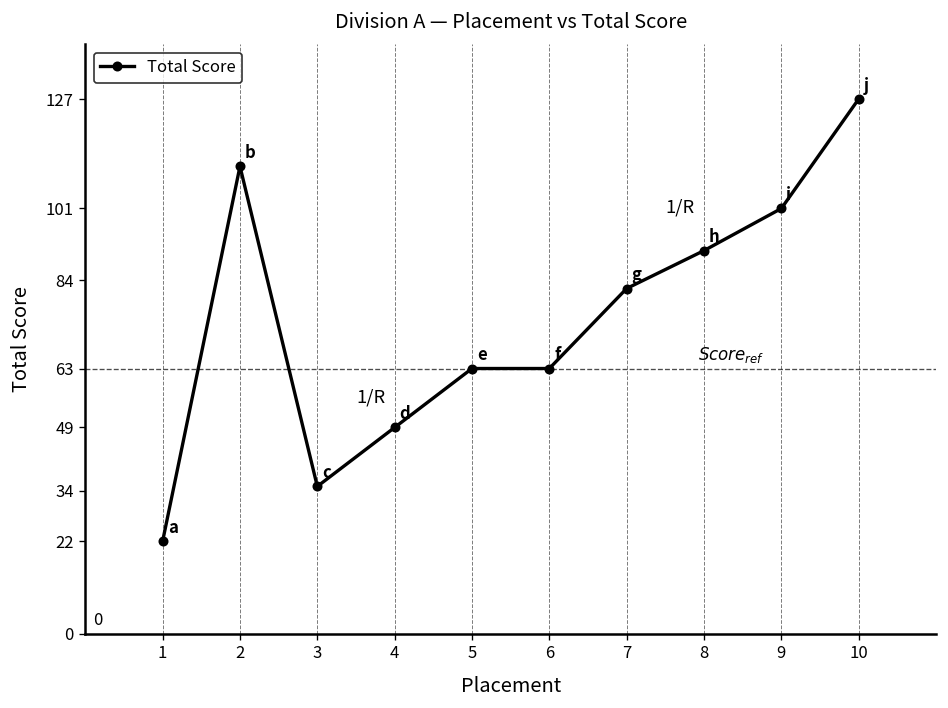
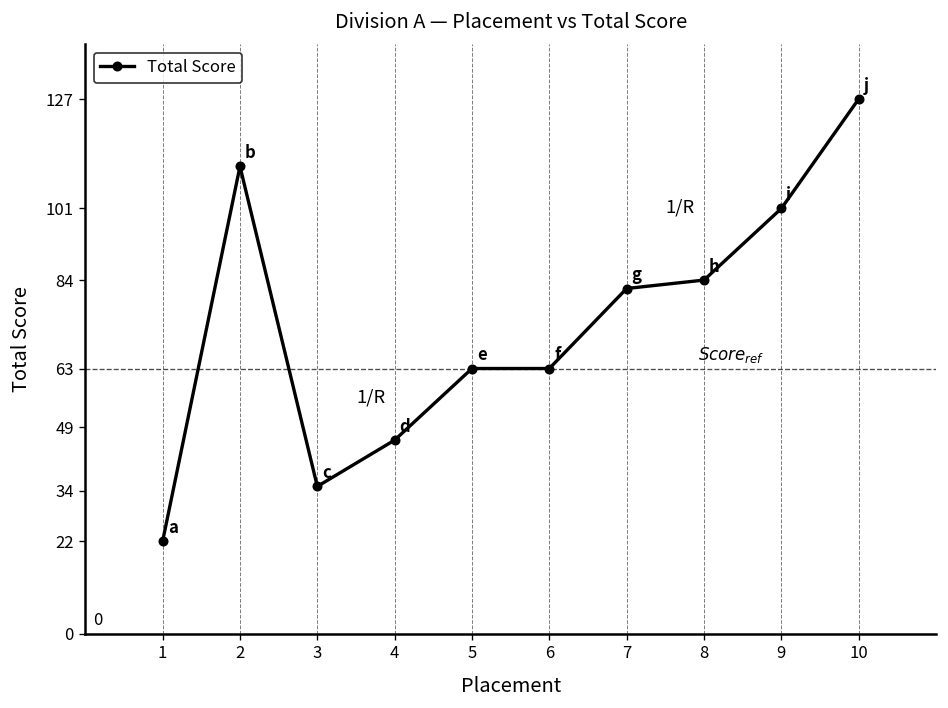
  {
    "1": 22,
    "2": 111,
    "3": 35,
-   "4": 49,
+   "4": 46,
    "5": 63,
    "6": 63,
    "7": 82,
-   "8": 91,
+   "8": 84,
    "9": 101,
    "10": 127
  }
